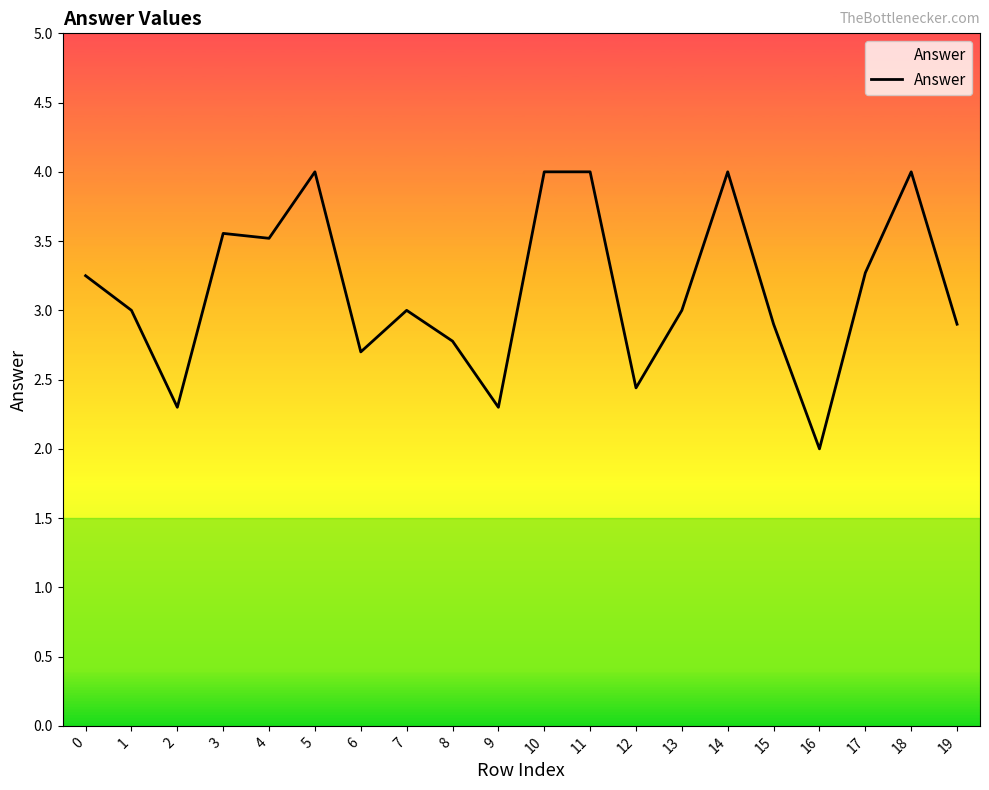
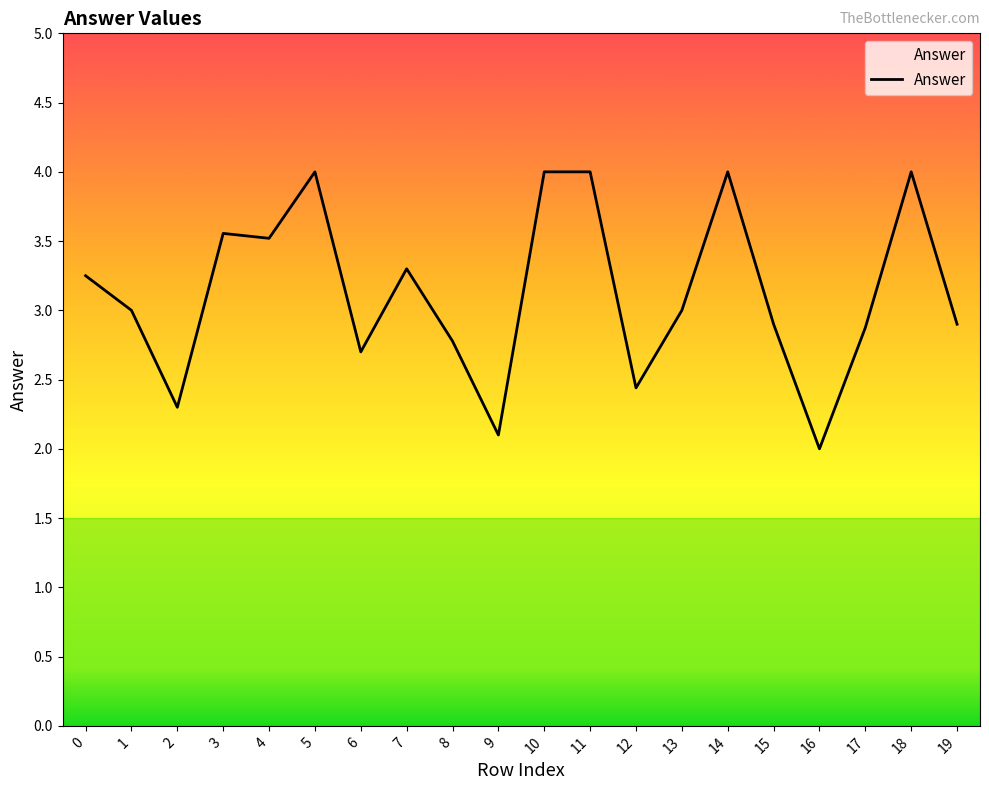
  {
    "0": 3.25,
    "1": 3.00,
    "2": 2.30,
    "3": 3.56,
    "4": 3.52,
    "5": 4.00,
    "6": 2.70,
-   "7": 3.0,
+   "7": 3.3,
    "8": 2.78,
-   "9": 2.3,
+   "9": 2.1,
    "10": 4.00,
    "11": 4.00,
    "12": 2.44,
    "13": 3.00,
    "14": 4.00,
    "15": 2.90,
    "16": 2.00,
-   "17": 3.27,
+   "17": 2.88,
    "18": 4.00,
    "19": 2.90
  }
